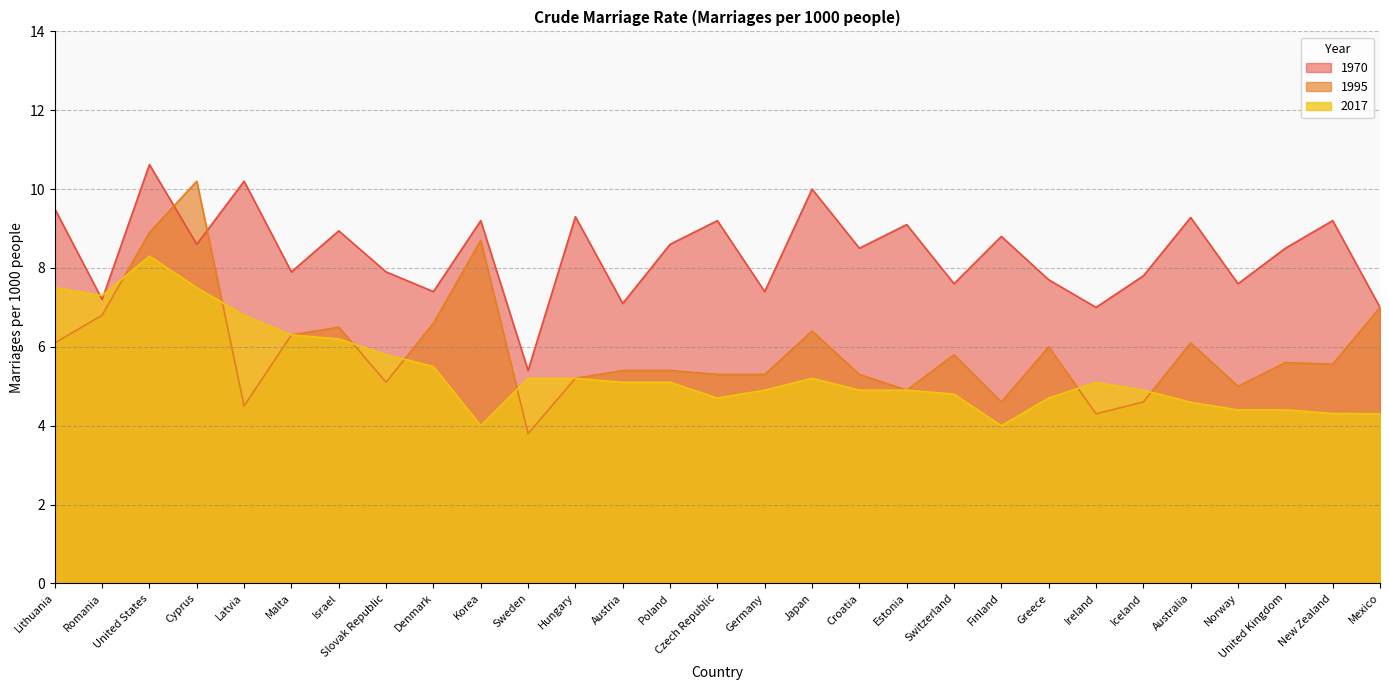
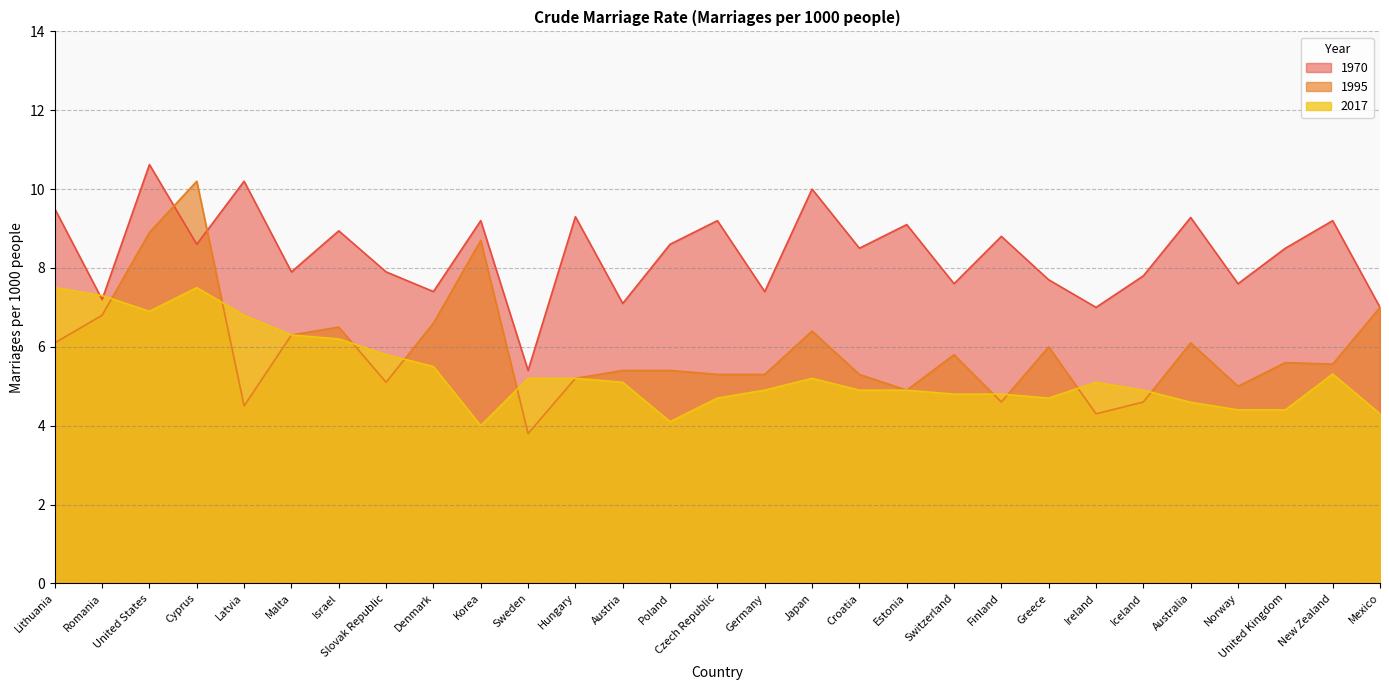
  {
    "2017": {
      "Lithuania": 7.5,
      "Romania": 7.3,
-     "United States": 8.3,
+     "United States": 6.9,
      "Cyprus": 7.5,
      "Latvia": 6.8,
      "Israel": 6.2,
      "Slovak Republic": 5.8,
      "Denmark": 5.5,
      "Korea": 4.0,
      "Sweden": 5.2,
      "Austria": 5.1,
-     "Poland": 5.1,
+     "Poland": 4.1,
      "Czech Republic": 4.7,
      "Germany": 4.9,
      "Japan": 5.2,
      "Croatia": 4.9,
      "Switzerland": 4.8,
-     "Finland": 4.0,
+     "Finland": 4.8,
      "Greece": 4.7,
      "Ireland": 5.1,
      "Iceland": 4.9,
      "Australia": 4.6,
      "Norway": 4.4,
      "United Kingdom": 4.4,
-     "New Zealand": 4.3,
+     "New Zealand": 5.3,
      "Mexico": 4.3
    }
  }
